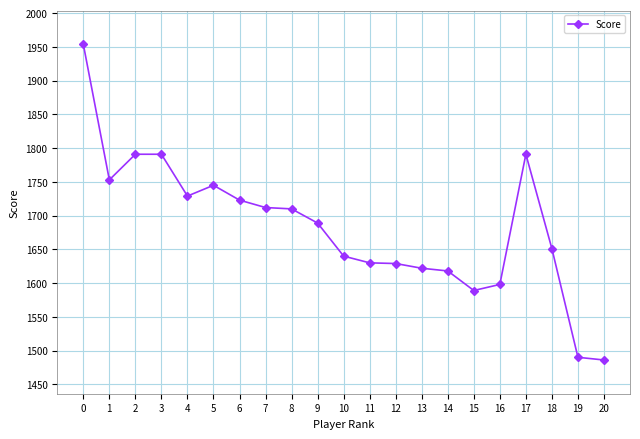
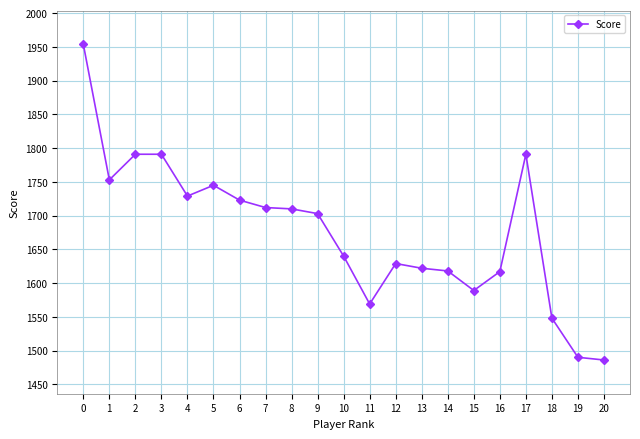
  {
    "0": 1950,
    "1": 1750,
    "2": 1790,
    "3": 1790,
    "4": 1730,
    "5": 1750,
    "6": 1720,
    "7": 1710,
    "8": 1710,
-   "9": 1690,
+   "9": 1700,
    "10": 1640,
-   "11": 1630,
+   "11": 1570,
    "12": 1630,
    "13": 1620,
    "14": 1620,
    "15": 1590,
-   "16": 1600,
+   "16": 1620,
    "17": 1790,
-   "18": 1650,
+   "18": 1550,
    "19": 1490,
    "20": 1490
  }
